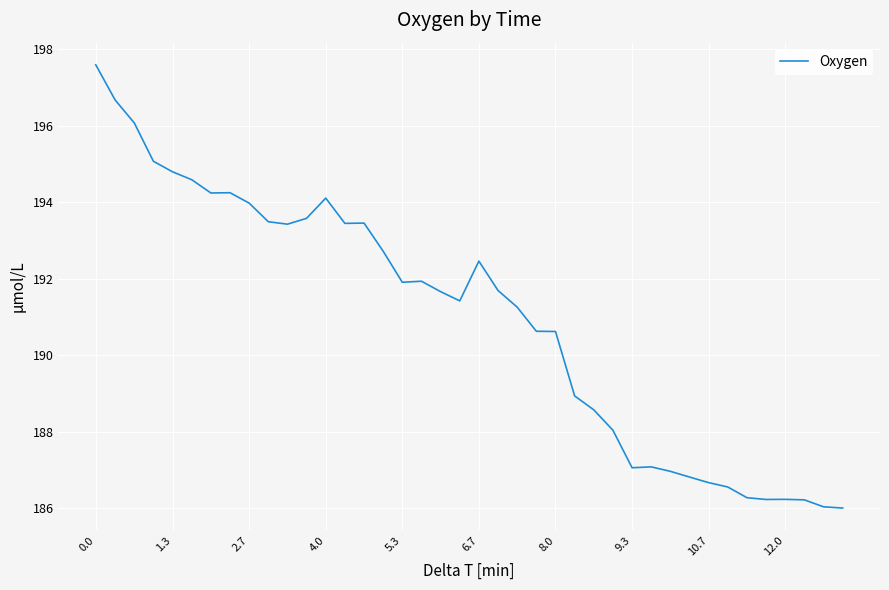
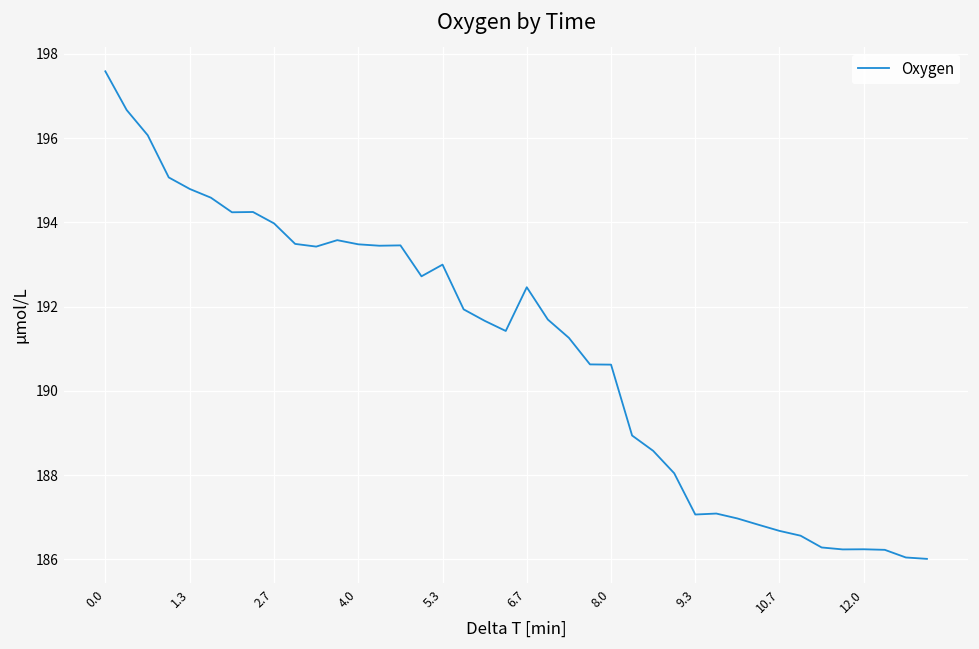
  {
    "0.0": 197.6,
    "1.3": 194.8,
    "2.7": 194.0,
-   "4.0": 194.1,
-   "5.3": 191.9,
+   "4.0": 193.5,
+   "5.3": 193.0,
    "6.7": 192.5,
    "8.0": 190.6,
    "9.3": 187.1,
    "10.7": 186.7,
    "12.0": 186.2
  }
